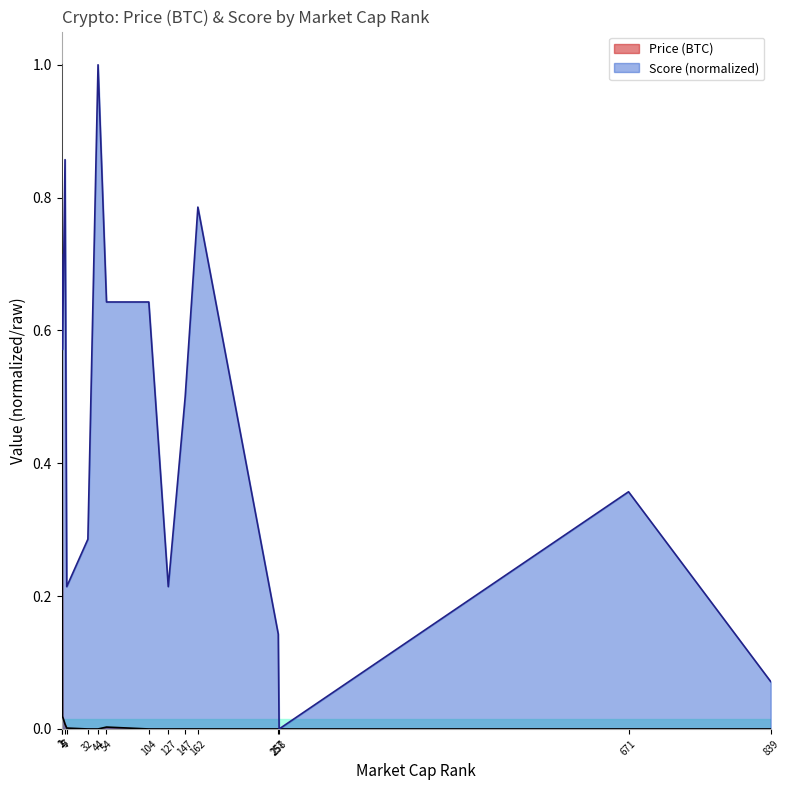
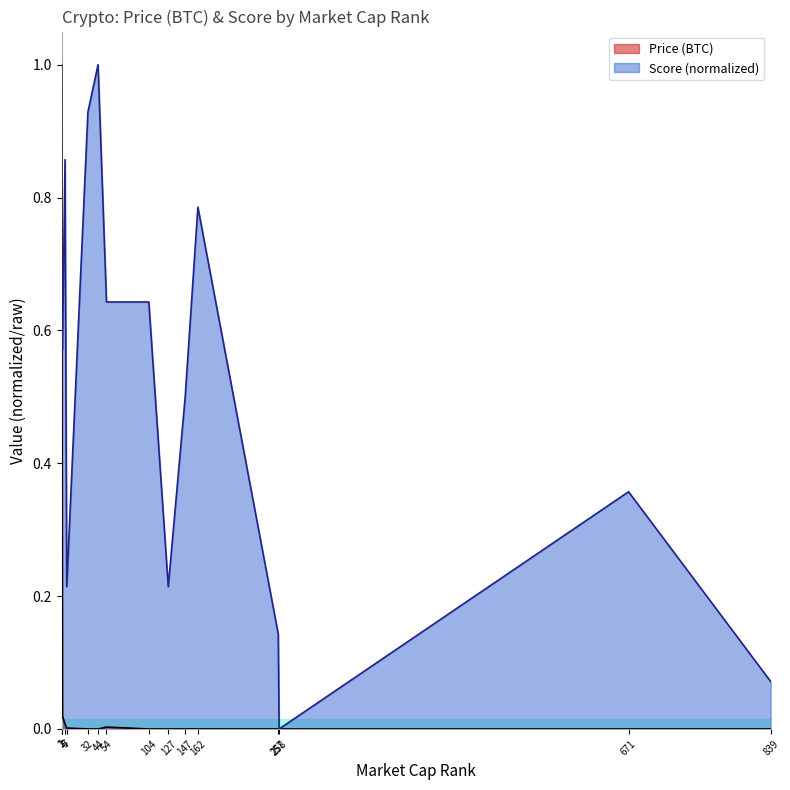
  {
    "Price (BTC)": {
      "1": 1.00,
      "2": 0.02
    },
    "Score (normalized)": {
      "1": 0.71,
      "2": 0.57,
      "5": 0.86,
      "7": 0.21,
-     "32": 0.29,
+     "32": 0.93,
      "44": 1.00,
      "54": 0.64,
      "104": 0.64,
      "127": 0.21,
      "147": 0.50,
      "162": 0.79,
      "257": 0.14,
      "671": 0.36,
      "839": 0.07
    }
  }
